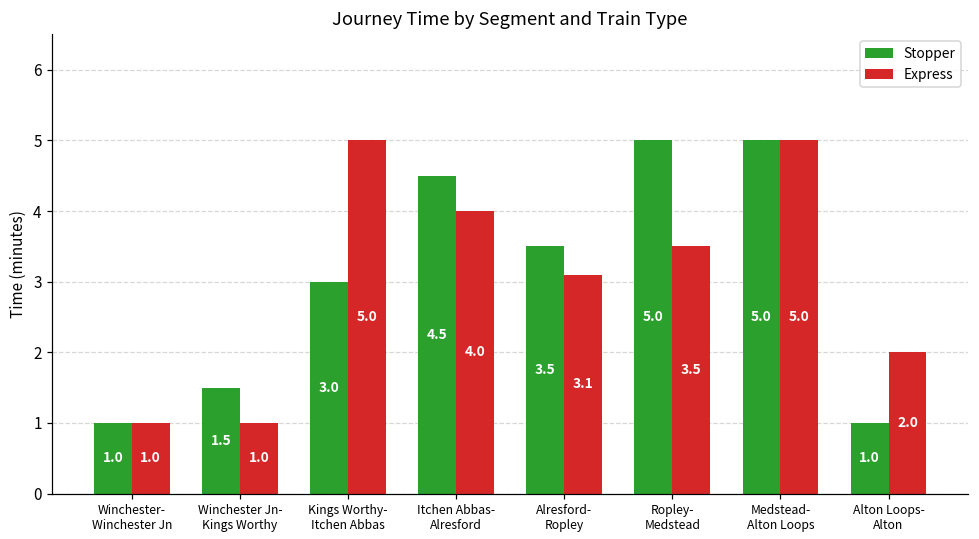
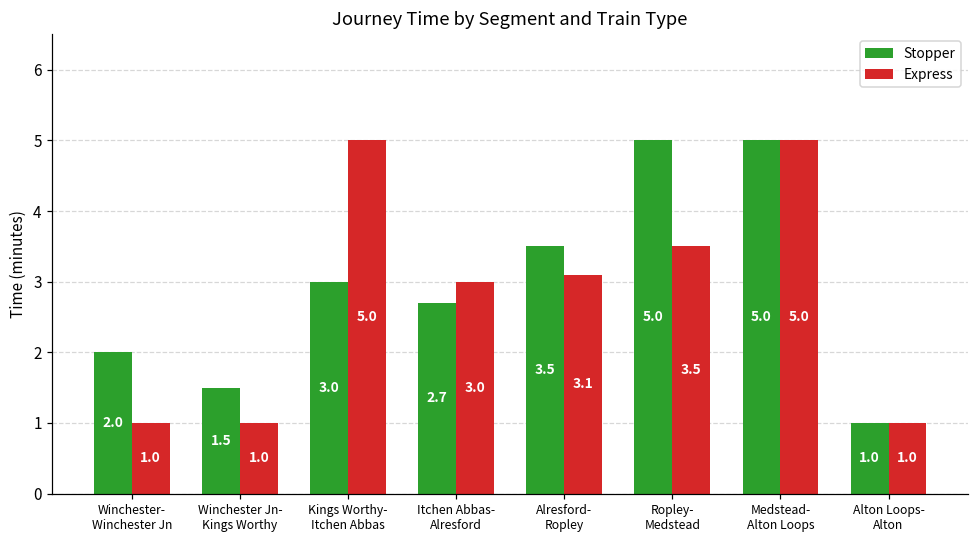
  {
    "Stopper": {
-     "Winchester- Winchester Jn": 1.0,
+     "Winchester- Winchester Jn": 2.0,
      "Winchester Jn- Kings Worthy": 1.5,
      "Kings Worthy- Itchen Abbas": 3.0,
-     "Itchen Abbas- Alresford": 4.5,
+     "Itchen Abbas- Alresford": 2.7,
      "Alresford- Ropley": 3.5,
      "Ropley- Medstead": 5.0,
      "Medstead- Alton Loops": 5.0,
      "Alton Loops- Alton": 1.0
    },
    "Express": {
      "Winchester- Winchester Jn": 1.0,
      "Winchester Jn- Kings Worthy": 1.0,
      "Kings Worthy- Itchen Abbas": 5.0,
-     "Itchen Abbas- Alresford": 4.0,
+     "Itchen Abbas- Alresford": 3.0,
      "Alresford- Ropley": 3.1,
      "Ropley- Medstead": 3.5,
      "Medstead- Alton Loops": 5.0,
-     "Alton Loops- Alton": 2.0
+     "Alton Loops- Alton": 1.0
    }
  }
